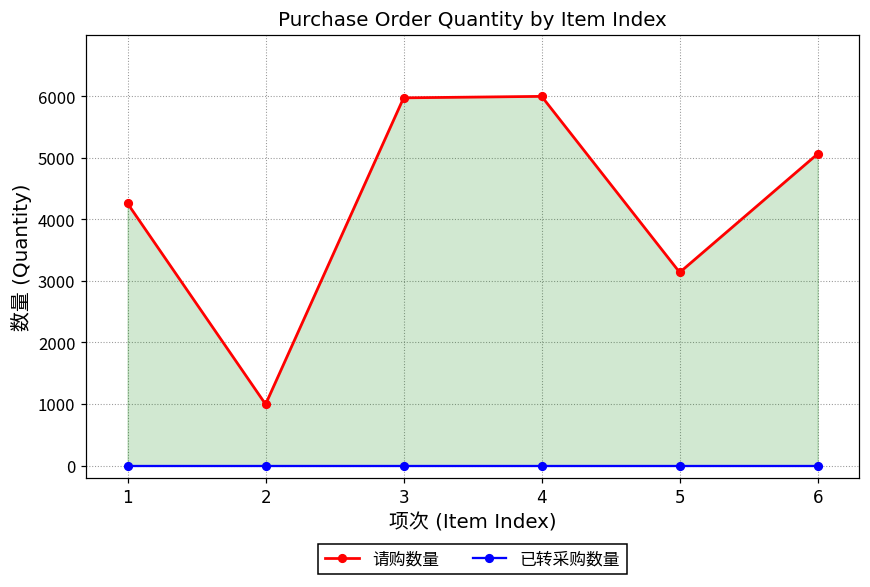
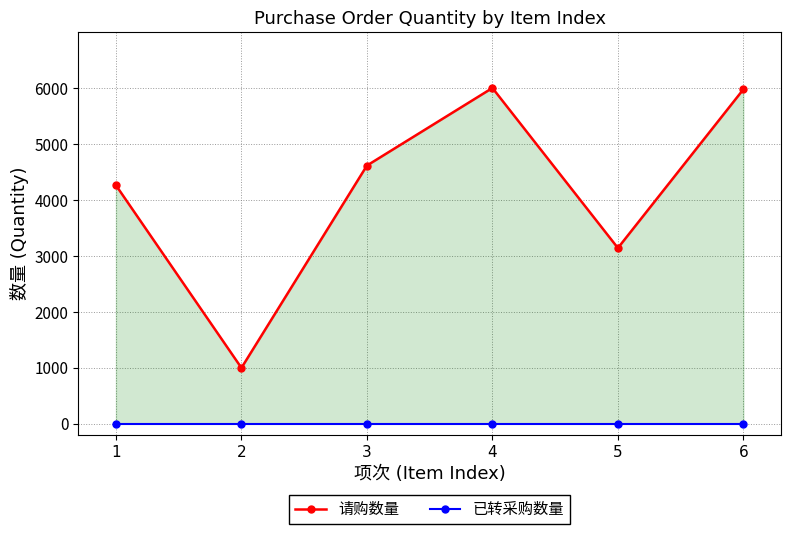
  {
    "请购数量": {
      "1": 4300,
      "2": 1000,
-     "3": 6000,
+     "3": 4600,
      "4": 6000,
      "5": 3100,
-     "6": 5100
+     "6": 6000
    },
    "已转采购数量": {
      "1": 0,
      "2": 0,
      "3": 0,
      "4": 0,
      "5": 0,
      "6": 0
    }
  }
